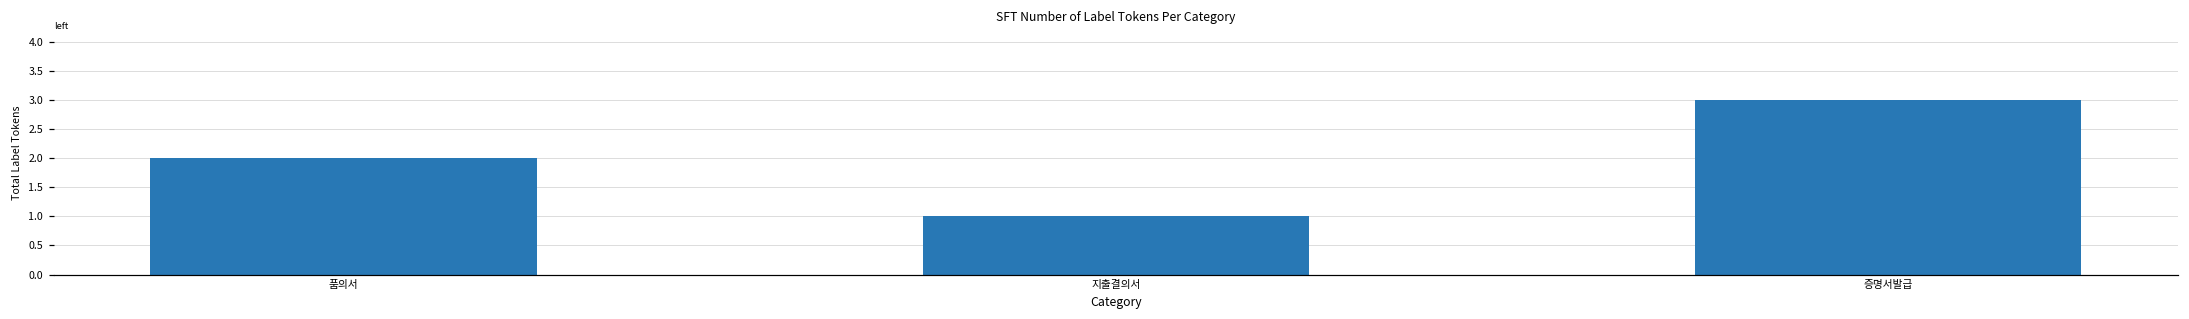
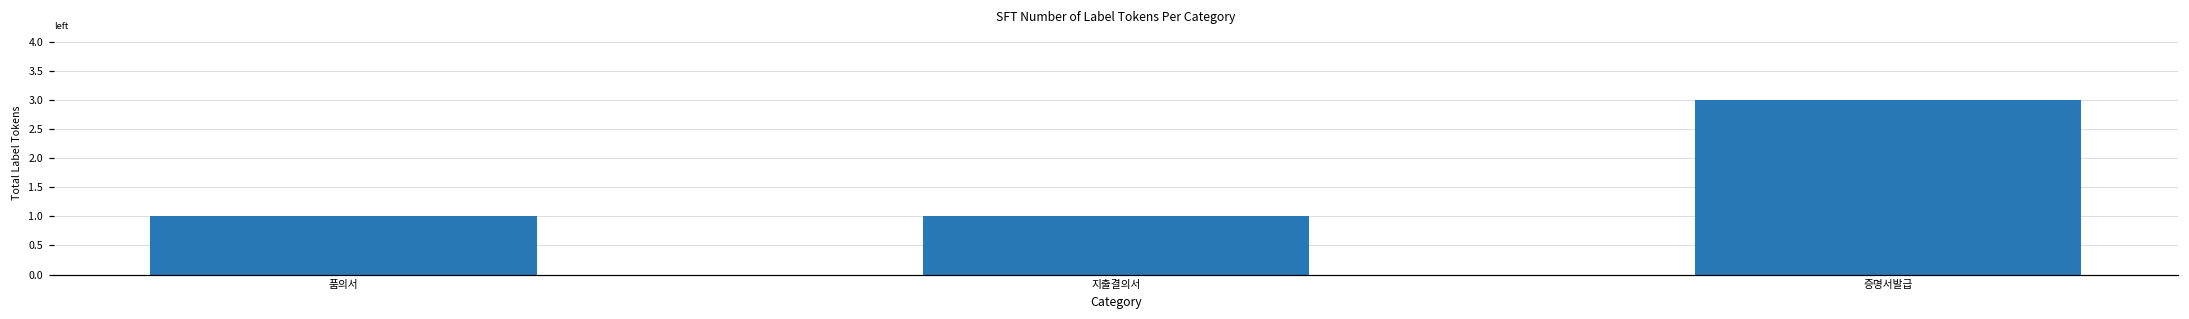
  {
-   "품의서": 2,
+   "품의서": 1,
    "지출결의서": 1,
    "증명서발급": 3
  }
